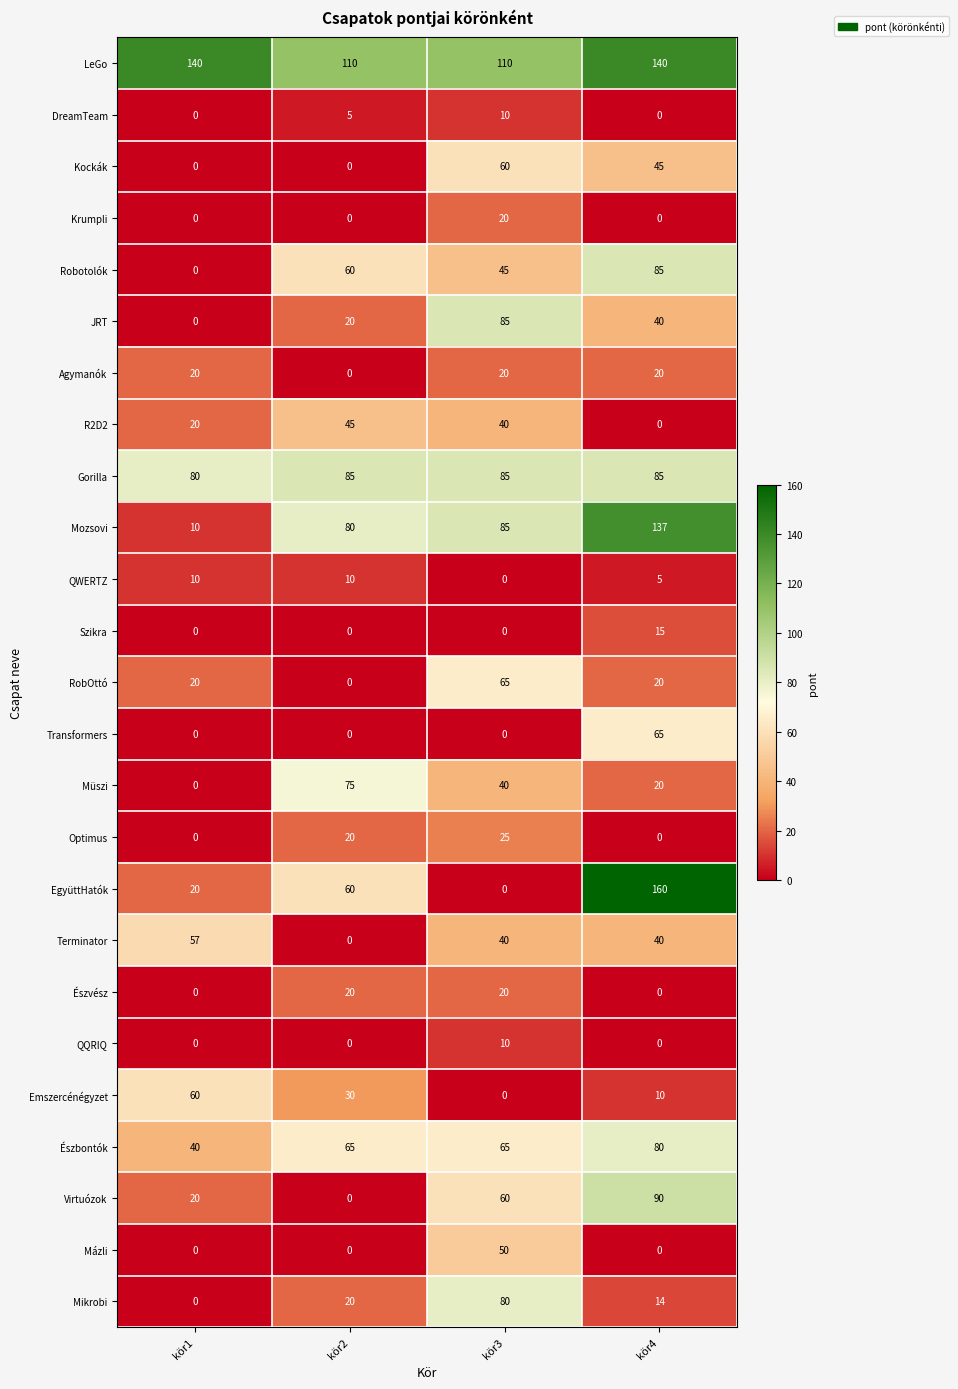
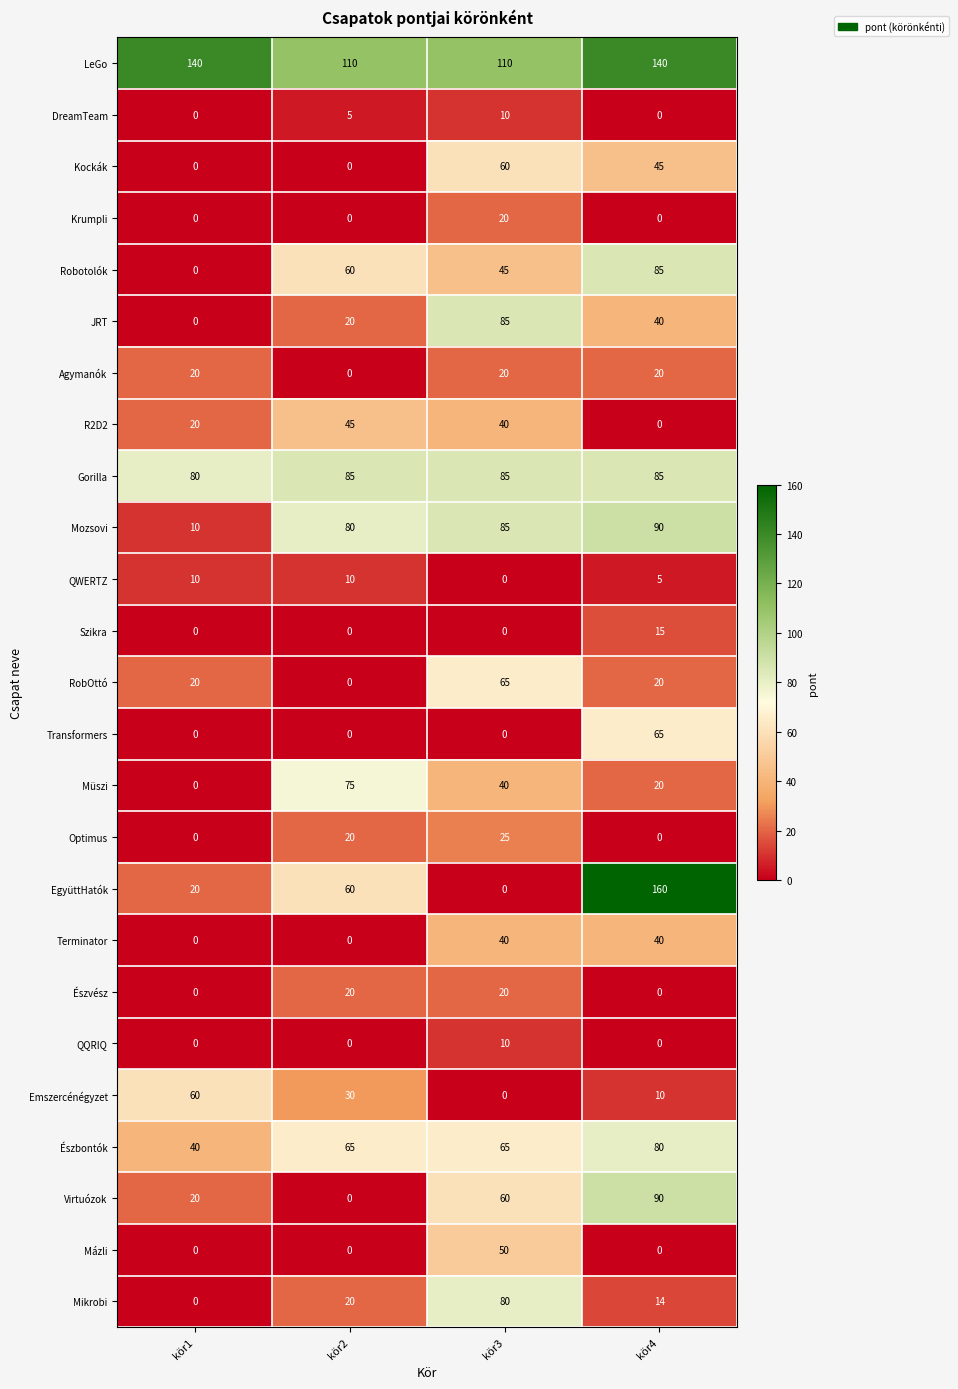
  {
    "LeGo": {
      "kör1": 140,
      "kör2": 110,
      "kör3": 110,
      "kör4": 140
    },
    "DreamTeam": {
      "kör1": 0,
      "kör2": 5,
      "kör3": 10,
      "kör4": 0
    },
    "Kockák": {
      "kör1": 0,
      "kör2": 0,
      "kör3": 60,
      "kör4": 45
    },
    "Krumpli": {
      "kör1": 0,
      "kör2": 0,
      "kör3": 20,
      "kör4": 0
    },
    "Robotolók": {
      "kör1": 0,
      "kör2": 60,
      "kör3": 45,
      "kör4": 85
    },
    "JRT": {
      "kör1": 0,
      "kör2": 20,
      "kör3": 85,
      "kör4": 40
    },
    "Agymanók": {
      "kör1": 20,
      "kör2": 0,
      "kör3": 20,
      "kör4": 20
    },
    "R2D2": {
      "kör1": 20,
      "kör2": 45,
      "kör3": 40,
      "kör4": 0
    },
    "Gorilla": {
      "kör1": 80,
      "kör2": 85,
      "kör3": 85,
      "kör4": 85
    },
    "Mozsovi": {
      "kör1": 10,
      "kör2": 80,
      "kör3": 85,
-     "kör4": 137
+     "kör4": 90
    },
    "QWERTZ": {
      "kör1": 10,
      "kör2": 10,
      "kör3": 0,
      "kör4": 5
    },
    "Szikra": {
      "kör1": 0,
      "kör2": 0,
      "kör3": 0,
      "kör4": 15
    },
    "RobOttó": {
      "kör1": 20,
      "kör2": 0,
      "kör3": 65,
      "kör4": 20
    },
    "Transformers": {
      "kör1": 0,
      "kör2": 0,
      "kör3": 0,
      "kör4": 65
    },
    "Müszi": {
      "kör1": 0,
      "kör2": 75,
      "kör3": 40,
      "kör4": 20
    },
    "Optimus": {
      "kör1": 0,
      "kör2": 20,
      "kör3": 25,
      "kör4": 0
    },
    "EgyüttHatók": {
      "kör1": 20,
      "kör2": 60,
      "kör3": 0,
      "kör4": 160
    },
    "Terminator": {
-     "kör1": 57,
+     "kör1": 0,
      "kör2": 0,
      "kör3": 40,
      "kör4": 40
    },
    "Észvész": {
      "kör1": 0,
      "kör2": 20,
      "kör3": 20,
      "kör4": 0
    },
    "QQRIQ": {
      "kör1": 0,
      "kör2": 0,
      "kör3": 10,
      "kör4": 0
    },
    "Emszercénégyzet": {
      "kör1": 60,
      "kör2": 30,
      "kör3": 0,
      "kör4": 10
    },
    "Észbontók": {
      "kör1": 40,
      "kör2": 65,
      "kör3": 65,
      "kör4": 80
    },
    "Virtuózok": {
      "kör1": 20,
      "kör2": 0,
      "kör3": 60,
      "kör4": 90
    },
    "Mázli": {
      "kör1": 0,
      "kör2": 0,
      "kör3": 50,
      "kör4": 0
    },
    "Mikrobi": {
      "kör1": 0,
      "kör2": 20,
      "kör3": 80,
      "kör4": 14
    }
  }
